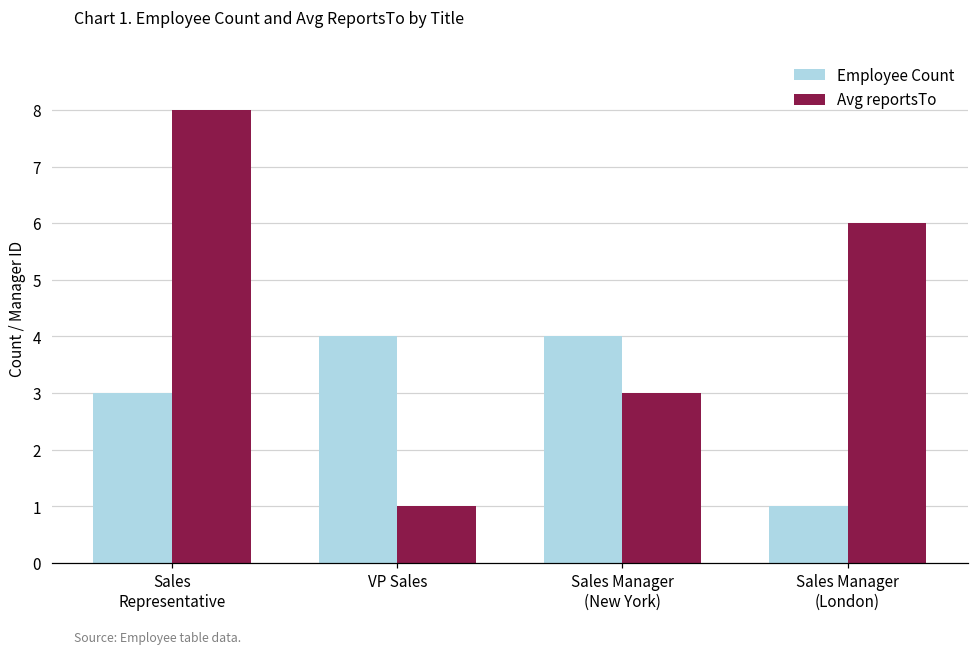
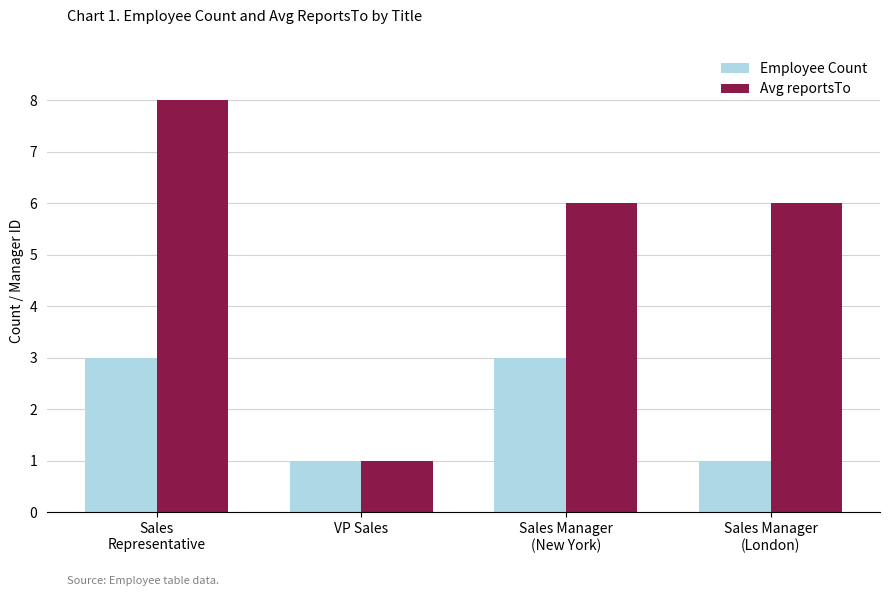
  {
    "Employee Count": {
      "Sales Representative": 3,
-     "VP Sales": 4,
-     "Sales Manager (New York)": 4,
+     "VP Sales": 1,
+     "Sales Manager (New York)": 3,
      "Sales Manager (London)": 1
    },
    "Avg reportsTo": {
      "Sales Representative": 8,
      "VP Sales": 1,
-     "Sales Manager (New York)": 3,
+     "Sales Manager (New York)": 6,
      "Sales Manager (London)": 6
    }
  }
